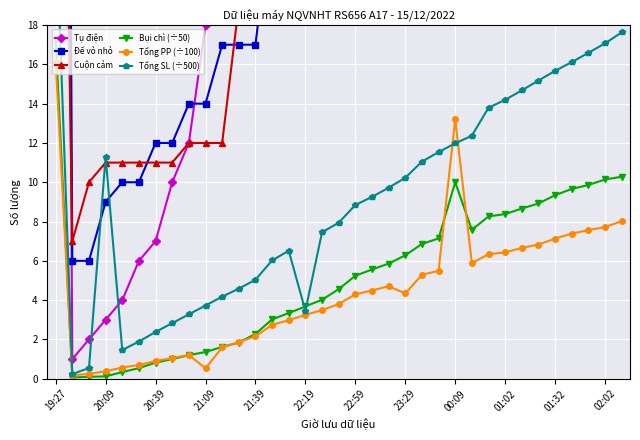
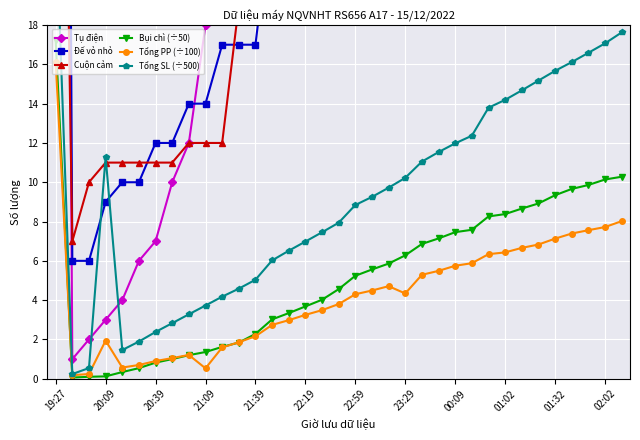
  {
    "Tụ điện": {
      "20:09": 3.0,
      "20:39": 7.0,
      "21:09": 18.0
    },
    "Đế vỏ nhỏ": {
      "20:09": 9.0,
      "20:39": 12.0,
      "21:09": 14.0,
      "21:39": 17.0
    },
    "Cuộn cảm": {
      "20:09": 11.0,
      "20:39": 11.0,
      "21:09": 12.0
    },
    "Bụi chì (÷50)": {
      "20:09": 0.1,
      "21:09": 1.4,
      "22:19": 3.7,
      "22:59": 5.2,
      "23:29": 6.3,
-     "00:09": 10.0,
+     "00:09": 7.5,
      "01:02": 8.4,
      "01:32": 9.3,
      "02:02": 10.1
    },
    "Tổng PP (÷100)": {
-     "20:09": 0.4,
+     "20:09": 1.9,
      "21:09": 0.5,
      "22:19": 3.3,
      "22:59": 4.3,
      "23:29": 4.3,
-     "00:09": 13.2,
+     "00:09": 5.8,
      "01:02": 6.4,
      "01:32": 7.1,
      "02:02": 7.7
    },
    "Tổng SL (÷500)": {
      "20:09": 11.3,
      "20:39": 2.4,
      "21:09": 3.7,
      "21:39": 5.0,
-     "22:19": 3.5,
+     "22:19": 7.0,
      "22:59": 8.8,
      "23:29": 10.2,
      "00:09": 12.0,
      "01:02": 14.2,
      "01:32": 15.7,
      "02:02": 17.1
    }
  }
